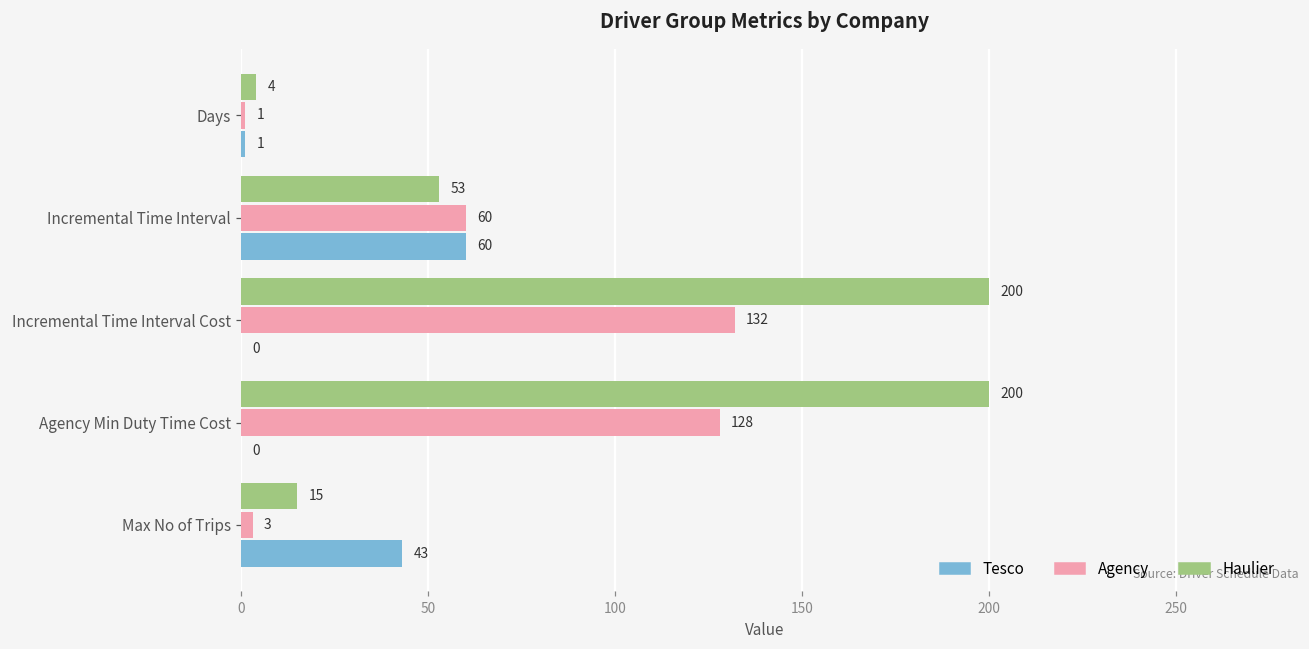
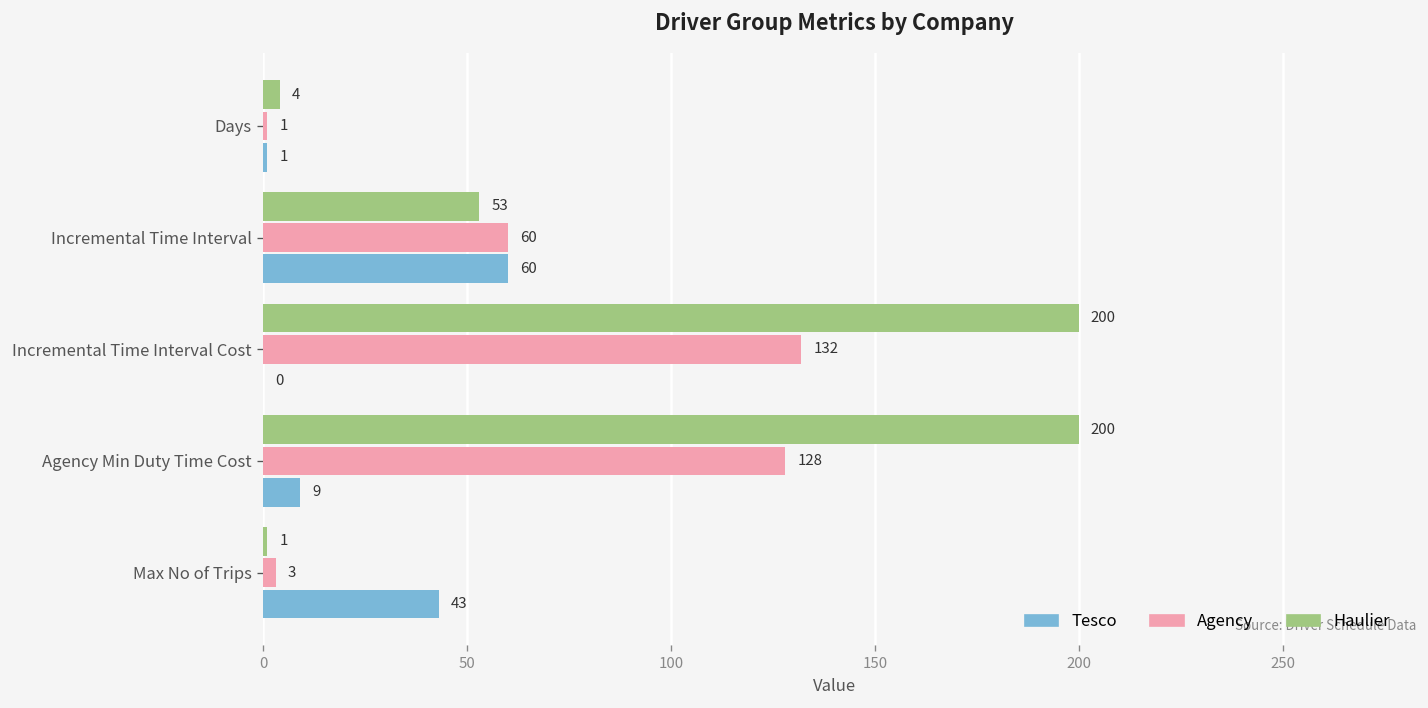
  {
    "Tesco": {
      "Days": 1,
      "Incremental Time Interval": 60,
      "Incremental Time Interval Cost": 0,
-     "Agency Min Duty Time Cost": 0,
+     "Agency Min Duty Time Cost": 9,
      "Max No of Trips": 43
    },
    "Agency": {
      "Days": 1,
      "Incremental Time Interval": 60,
      "Incremental Time Interval Cost": 132,
      "Agency Min Duty Time Cost": 128,
      "Max No of Trips": 3
    },
    "Haulier": {
      "Days": 4,
      "Incremental Time Interval": 53,
      "Incremental Time Interval Cost": 200,
      "Agency Min Duty Time Cost": 200,
-     "Max No of Trips": 15
+     "Max No of Trips": 1
    }
  }
